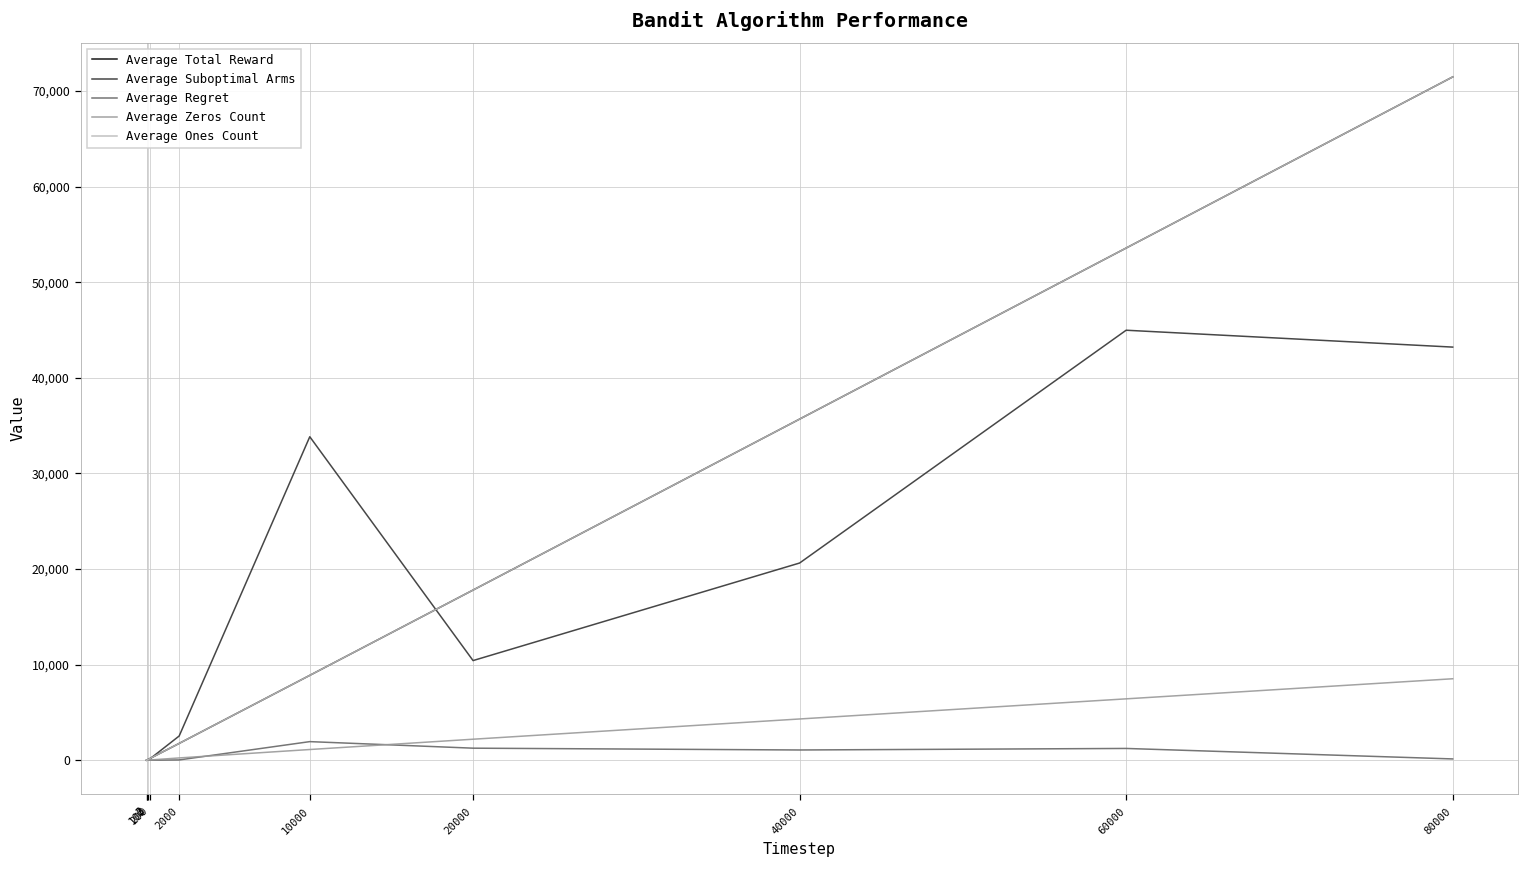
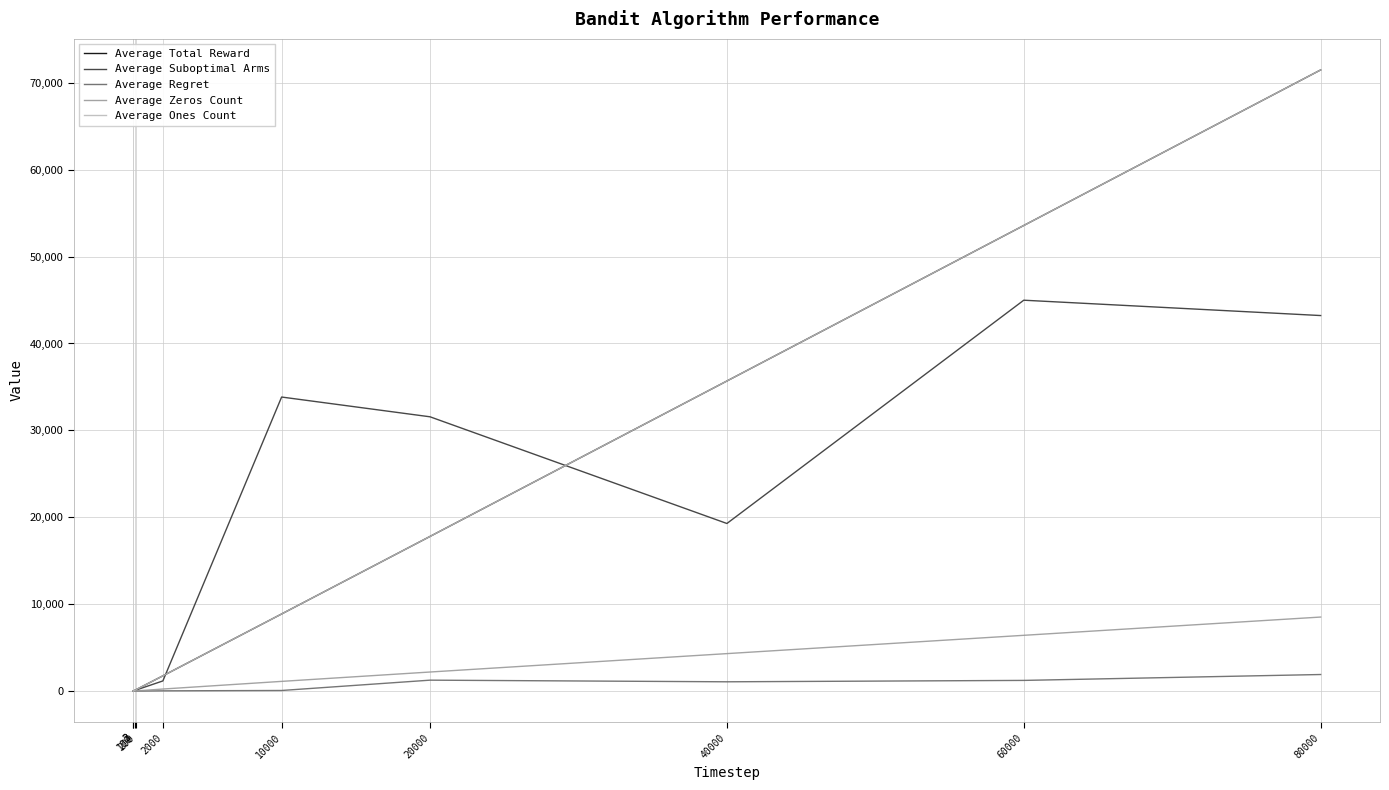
  {
    "Average Suboptimal Arms": {
-     "2000": "3,000",
+     "2000": "1,000",
      "10000": "34,000",
-     "20000": "10,000",
-     "40000": "21,000",
+     "20000": "32,000",
+     "40000": "19,000",
      "60000": "45,000",
      "80000": "43,000"
    },
    "Average Regret": {
-     "10000": "2,000",
+     "10000": "0",
      "20000": "1,000",
      "40000": "1,000",
      "60000": "1,000",
-     "80000": "0"
+     "80000": "2,000"
    }
  }
